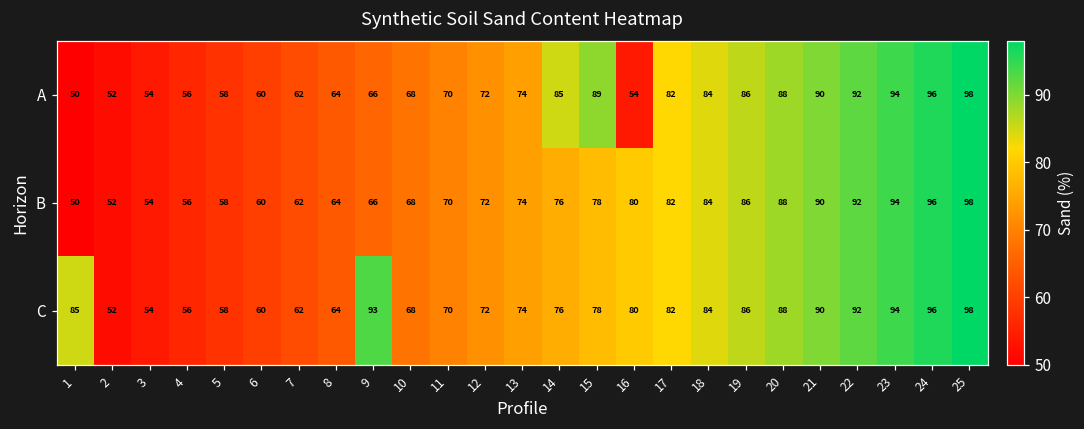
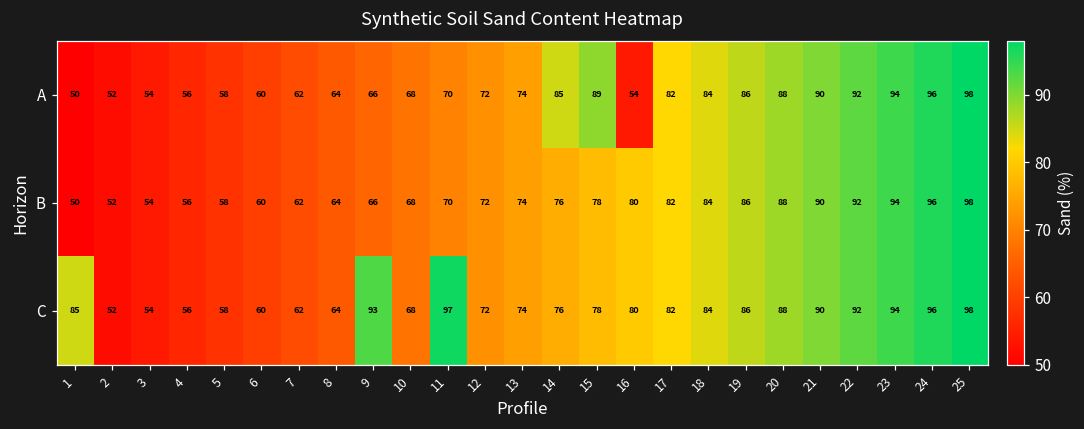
  {
    "A": {
      "1": 50,
      "2": 52,
      "3": 54,
      "4": 56,
      "5": 58,
      "6": 60,
      "7": 62,
      "8": 64,
      "9": 66,
      "10": 68,
      "11": 70,
      "12": 72,
      "13": 74,
      "14": 85,
      "15": 89,
      "16": 54,
      "17": 82,
      "18": 84,
      "19": 86,
      "20": 88,
      "21": 90,
      "22": 92,
      "23": 94,
      "24": 96,
      "25": 98
    },
    "B": {
      "1": 50,
      "2": 52,
      "3": 54,
      "4": 56,
      "5": 58,
      "6": 60,
      "7": 62,
      "8": 64,
      "9": 66,
      "10": 68,
      "11": 70,
      "12": 72,
      "13": 74,
      "14": 76,
      "15": 78,
      "16": 80,
      "17": 82,
      "18": 84,
      "19": 86,
      "20": 88,
      "21": 90,
      "22": 92,
      "23": 94,
      "24": 96,
      "25": 98
    },
    "C": {
      "1": 85,
      "2": 52,
      "3": 54,
      "4": 56,
      "5": 58,
      "6": 60,
      "7": 62,
      "8": 64,
      "9": 93,
      "10": 68,
-     "11": 70,
+     "11": 97,
      "12": 72,
      "13": 74,
      "14": 76,
      "15": 78,
      "16": 80,
      "17": 82,
      "18": 84,
      "19": 86,
      "20": 88,
      "21": 90,
      "22": 92,
      "23": 94,
      "24": 96,
      "25": 98
    }
  }
